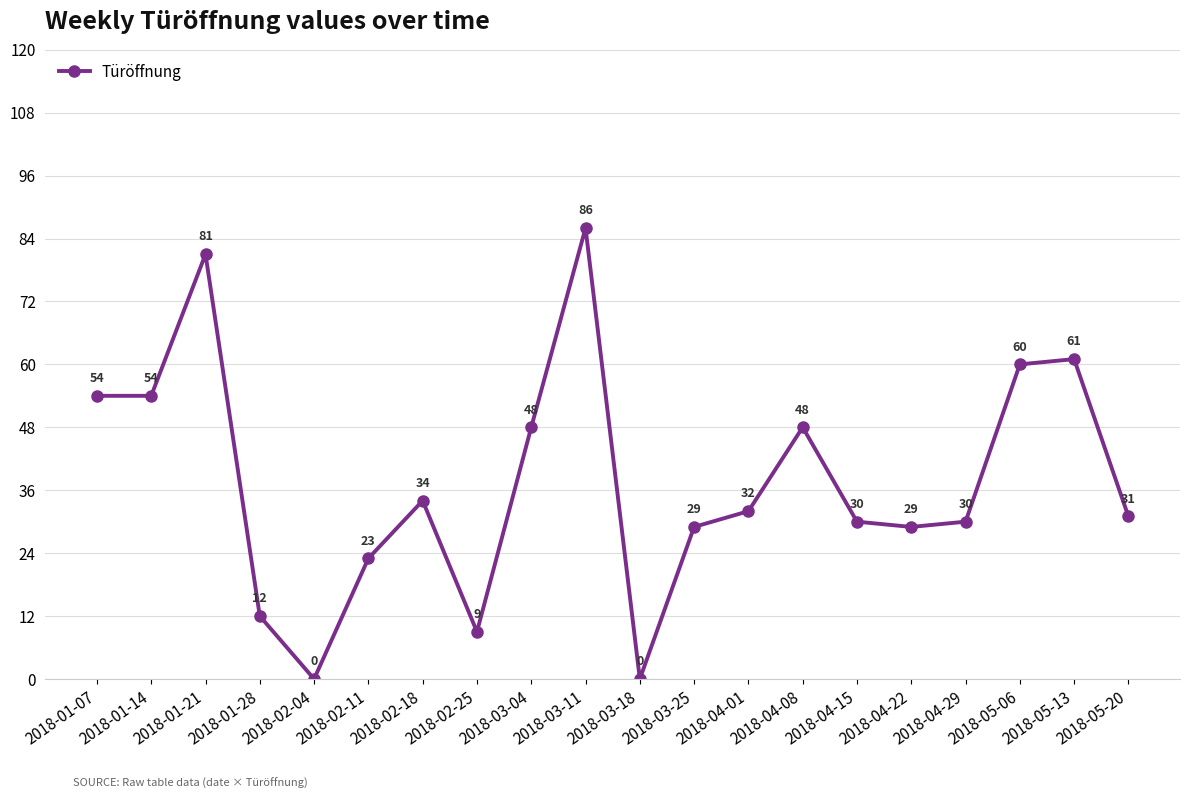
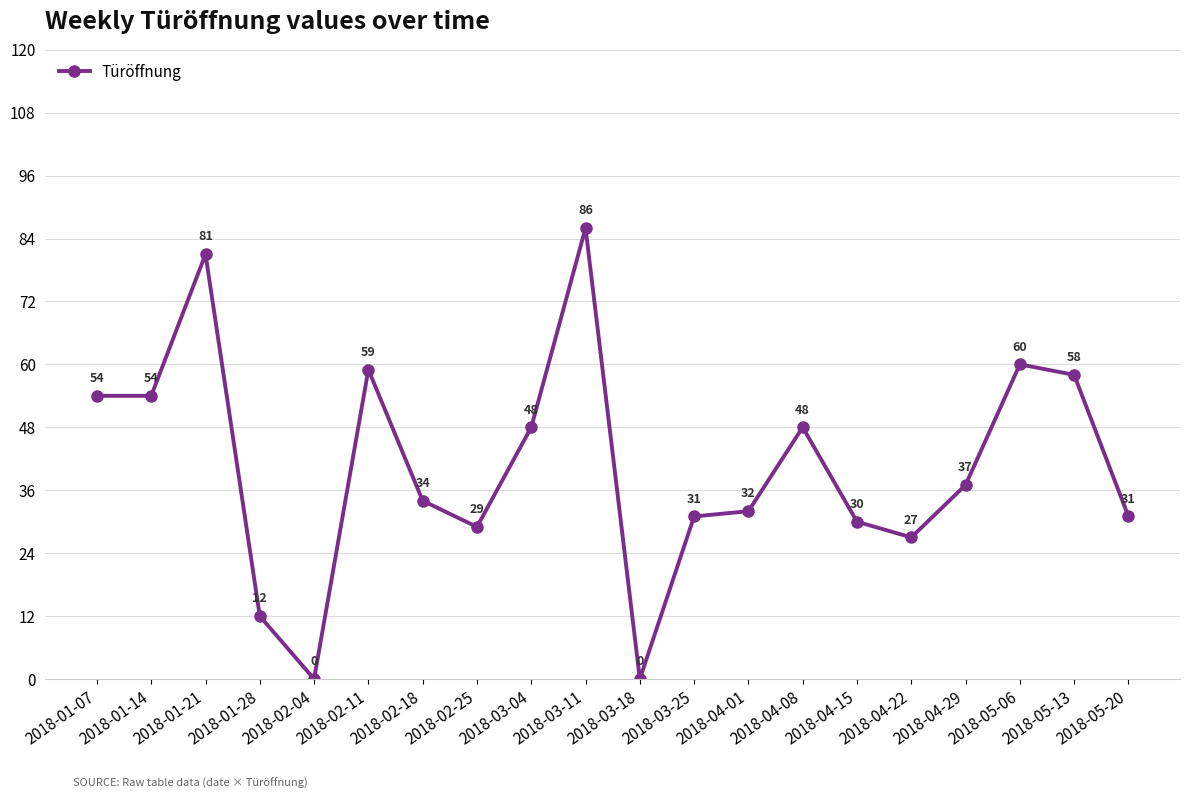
  {
    "2018-01-07": 54,
    "2018-01-14": 54,
    "2018-01-21": 81,
    "2018-01-28": 12,
    "2018-02-04": 0,
-   "2018-02-11": 23,
+   "2018-02-11": 59,
    "2018-02-18": 34,
-   "2018-02-25": 9,
+   "2018-02-25": 29,
    "2018-03-04": 48,
    "2018-03-11": 86,
    "2018-03-18": 0,
-   "2018-03-25": 29,
+   "2018-03-25": 31,
    "2018-04-01": 32,
    "2018-04-08": 48,
    "2018-04-15": 30,
-   "2018-04-22": 29,
-   "2018-04-29": 30,
+   "2018-04-22": 27,
+   "2018-04-29": 37,
    "2018-05-06": 60,
-   "2018-05-13": 61,
+   "2018-05-13": 58,
    "2018-05-20": 31
  }
